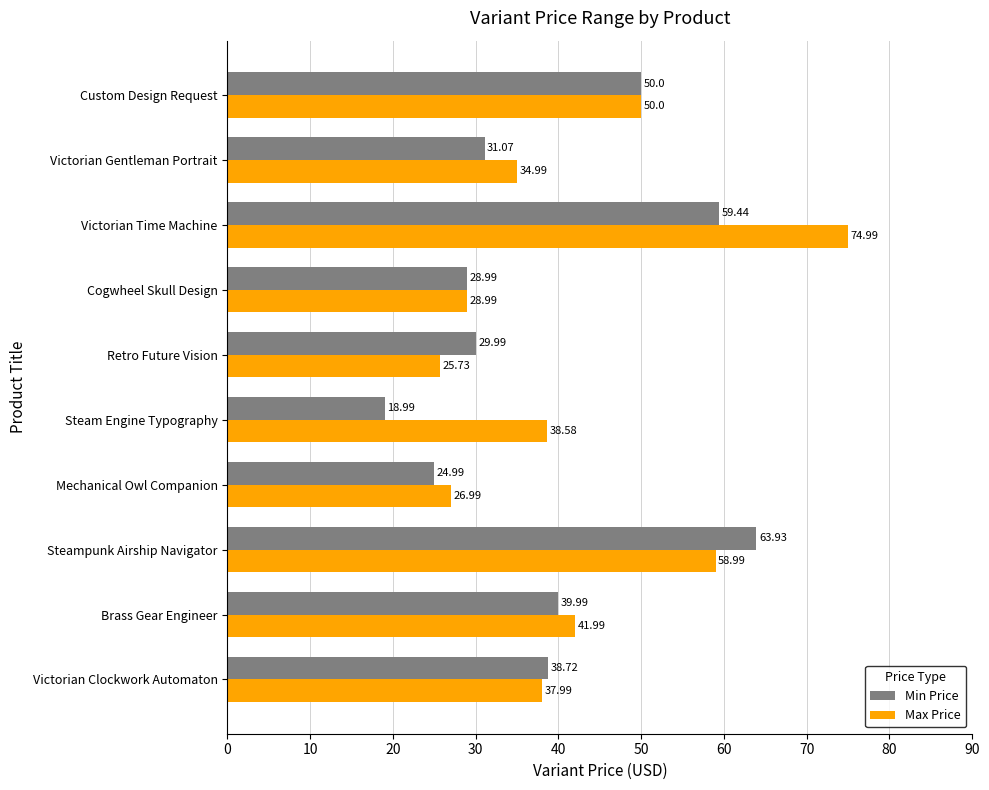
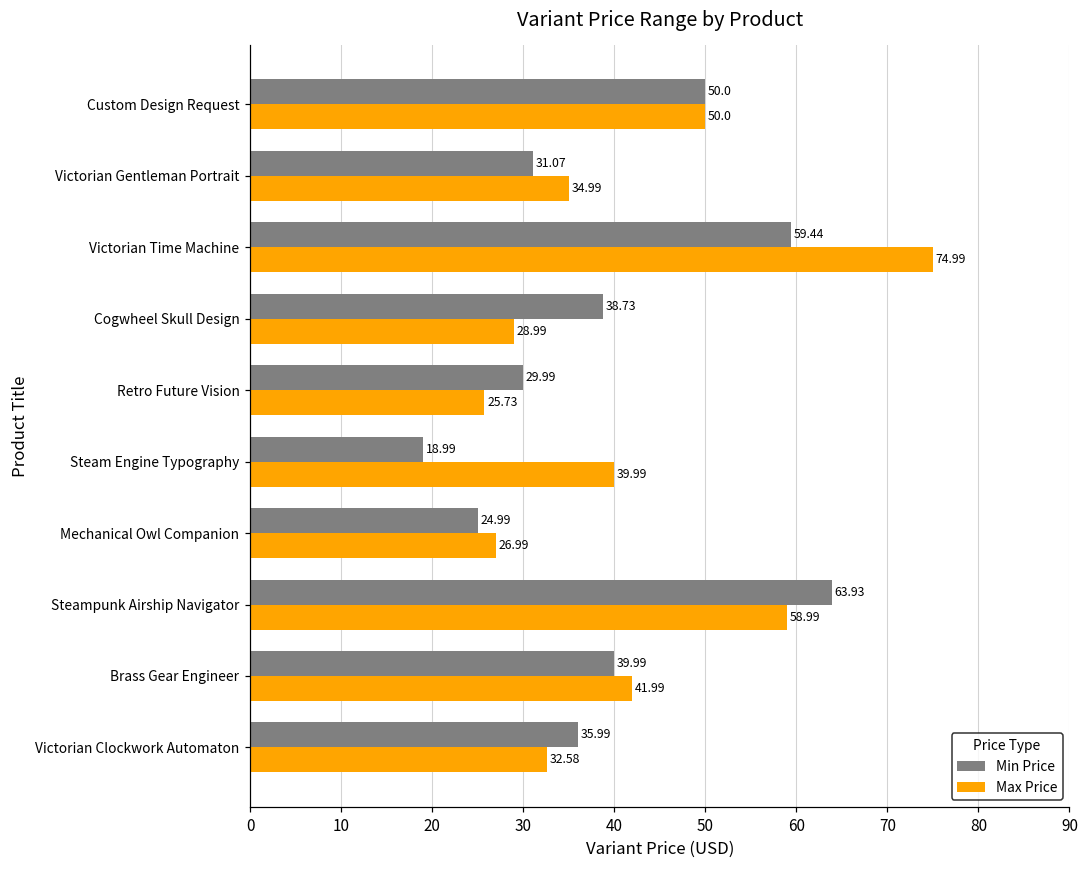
  {
    "Min Price": {
      "Custom Design Request": 50.0,
      "Victorian Gentleman Portrait": 31.07,
      "Victorian Time Machine": 59.44,
-     "Cogwheel Skull Design": 28.99,
+     "Cogwheel Skull Design": 38.73,
      "Retro Future Vision": 29.99,
      "Steam Engine Typography": 18.99,
      "Mechanical Owl Companion": 24.99,
      "Steampunk Airship Navigator": 63.93,
      "Brass Gear Engineer": 39.99,
-     "Victorian Clockwork Automaton": 38.72
+     "Victorian Clockwork Automaton": 35.99
    },
    "Max Price": {
      "Custom Design Request": 50.0,
      "Victorian Gentleman Portrait": 34.99,
      "Victorian Time Machine": 74.99,
      "Cogwheel Skull Design": 28.99,
      "Retro Future Vision": 25.73,
-     "Steam Engine Typography": 38.58,
+     "Steam Engine Typography": 39.99,
      "Mechanical Owl Companion": 26.99,
      "Steampunk Airship Navigator": 58.99,
      "Brass Gear Engineer": 41.99,
-     "Victorian Clockwork Automaton": 37.99
+     "Victorian Clockwork Automaton": 32.58
    }
  }
